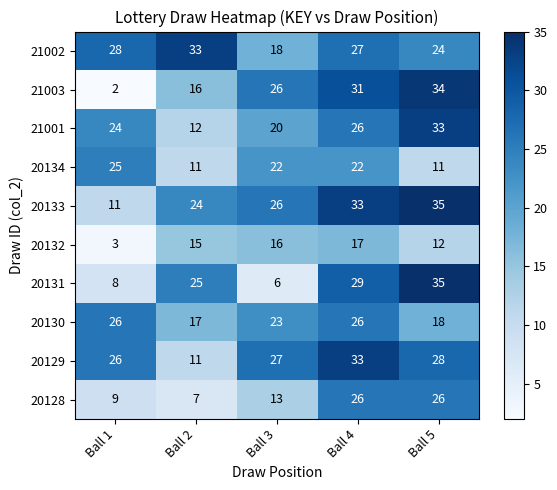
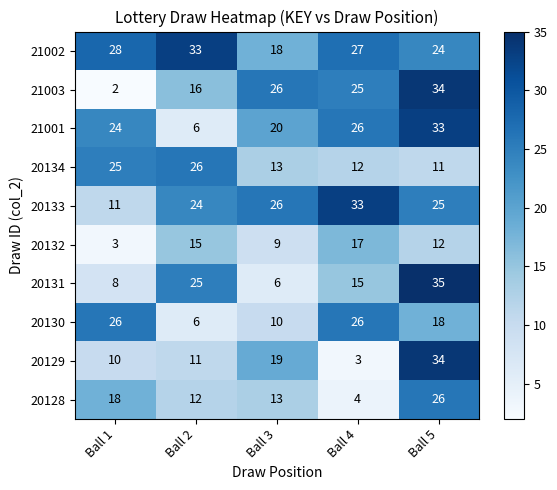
  {
    "21002": {
      "Ball 1": 28,
      "Ball 2": 33,
      "Ball 3": 18,
      "Ball 4": 27,
      "Ball 5": 24
    },
    "21003": {
      "Ball 1": 2,
      "Ball 2": 16,
      "Ball 3": 26,
-     "Ball 4": 31,
+     "Ball 4": 25,
      "Ball 5": 34
    },
    "21001": {
      "Ball 1": 24,
-     "Ball 2": 12,
+     "Ball 2": 6,
      "Ball 3": 20,
      "Ball 4": 26,
      "Ball 5": 33
    },
    "20134": {
      "Ball 1": 25,
-     "Ball 2": 11,
-     "Ball 3": 22,
-     "Ball 4": 22,
+     "Ball 2": 26,
+     "Ball 3": 13,
+     "Ball 4": 12,
      "Ball 5": 11
    },
    "20133": {
      "Ball 1": 11,
      "Ball 2": 24,
      "Ball 3": 26,
      "Ball 4": 33,
-     "Ball 5": 35
+     "Ball 5": 25
    },
    "20132": {
      "Ball 1": 3,
      "Ball 2": 15,
-     "Ball 3": 16,
+     "Ball 3": 9,
      "Ball 4": 17,
      "Ball 5": 12
    },
    "20131": {
      "Ball 1": 8,
      "Ball 2": 25,
      "Ball 3": 6,
-     "Ball 4": 29,
+     "Ball 4": 15,
      "Ball 5": 35
    },
    "20130": {
      "Ball 1": 26,
-     "Ball 2": 17,
-     "Ball 3": 23,
+     "Ball 2": 6,
+     "Ball 3": 10,
      "Ball 4": 26,
      "Ball 5": 18
    },
    "20129": {
-     "Ball 1": 26,
+     "Ball 1": 10,
      "Ball 2": 11,
-     "Ball 3": 27,
-     "Ball 4": 33,
-     "Ball 5": 28
+     "Ball 3": 19,
+     "Ball 4": 3,
+     "Ball 5": 34
    },
    "20128": {
-     "Ball 1": 9,
-     "Ball 2": 7,
+     "Ball 1": 18,
+     "Ball 2": 12,
      "Ball 3": 13,
-     "Ball 4": 26,
+     "Ball 4": 4,
      "Ball 5": 26
    }
  }
